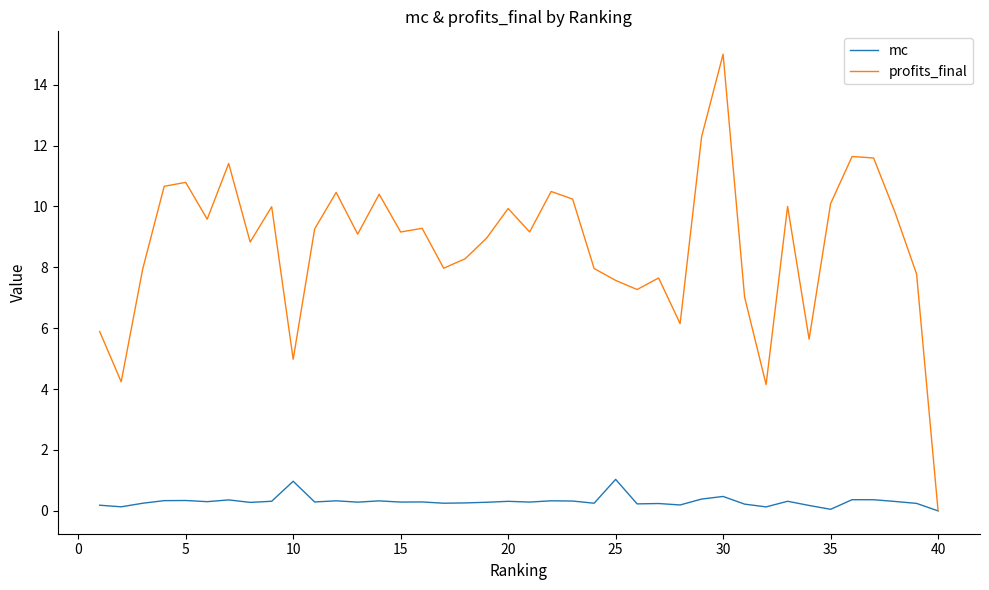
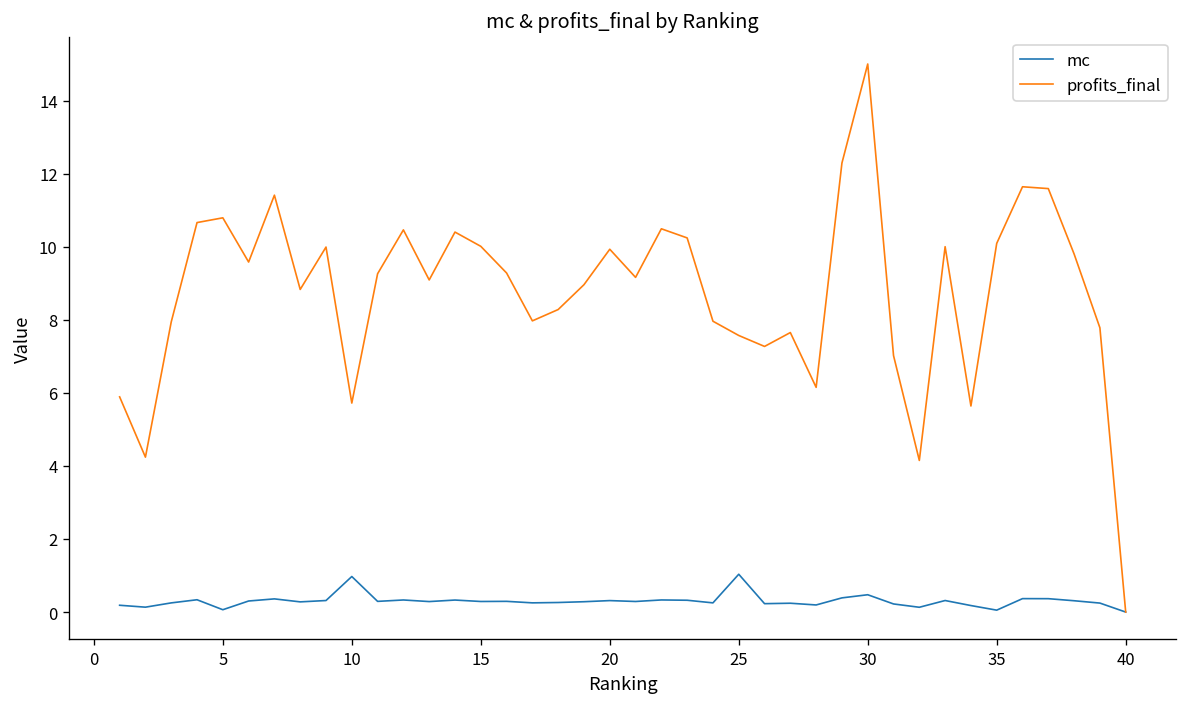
  {
    "mc": {
-     "5": 0.3,
+     "5": 0.1,
      "10": 1.0,
      "15": 0.3,
      "20": 0.3,
      "25": 1.0,
      "30": 0.5,
      "35": 0.1
    },
    "profits_final": {
      "5": 10.8,
-     "10": 5.0,
-     "15": 9.2,
+     "10": 5.7,
+     "15": 10.0,
      "20": 9.9,
      "25": 7.6,
      "30": 15.0,
      "35": 10.1
    }
  }
